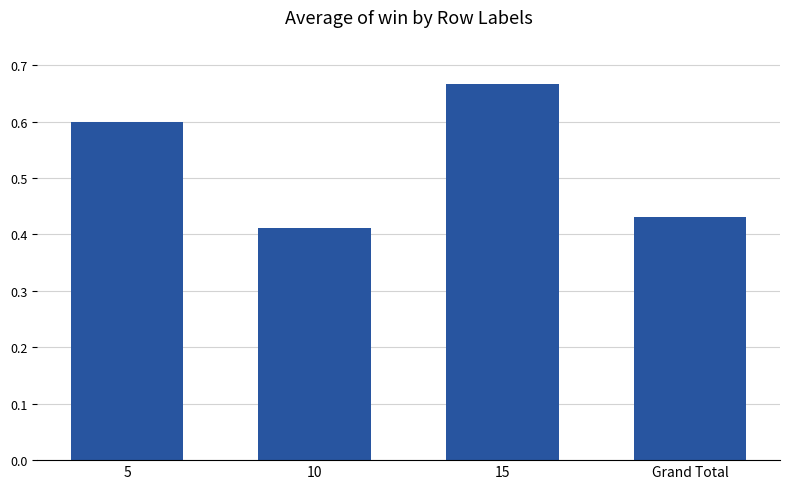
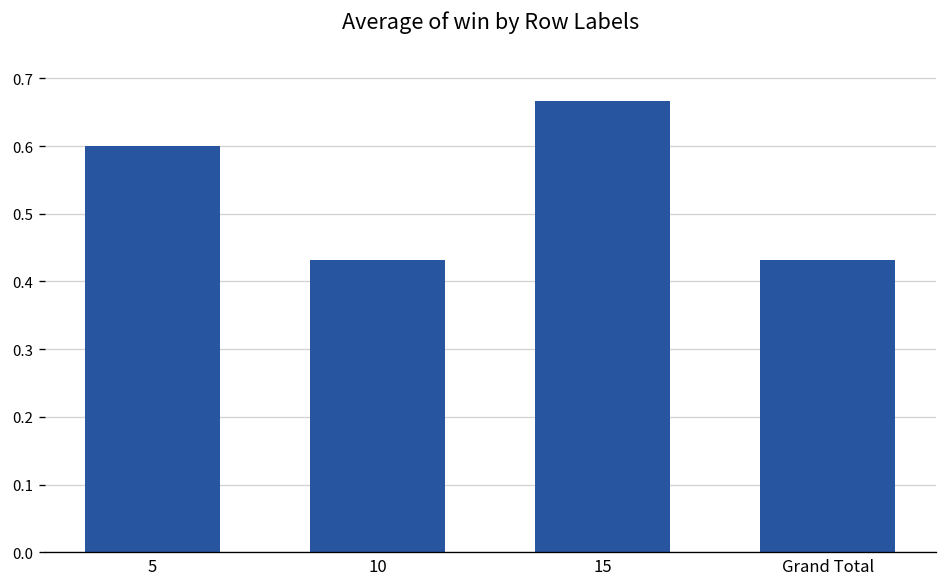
  {
    "5": 0.60,
-   "10": 0.41,
+   "10": 0.43,
    "15": 0.67,
    "Grand Total": 0.43
  }
